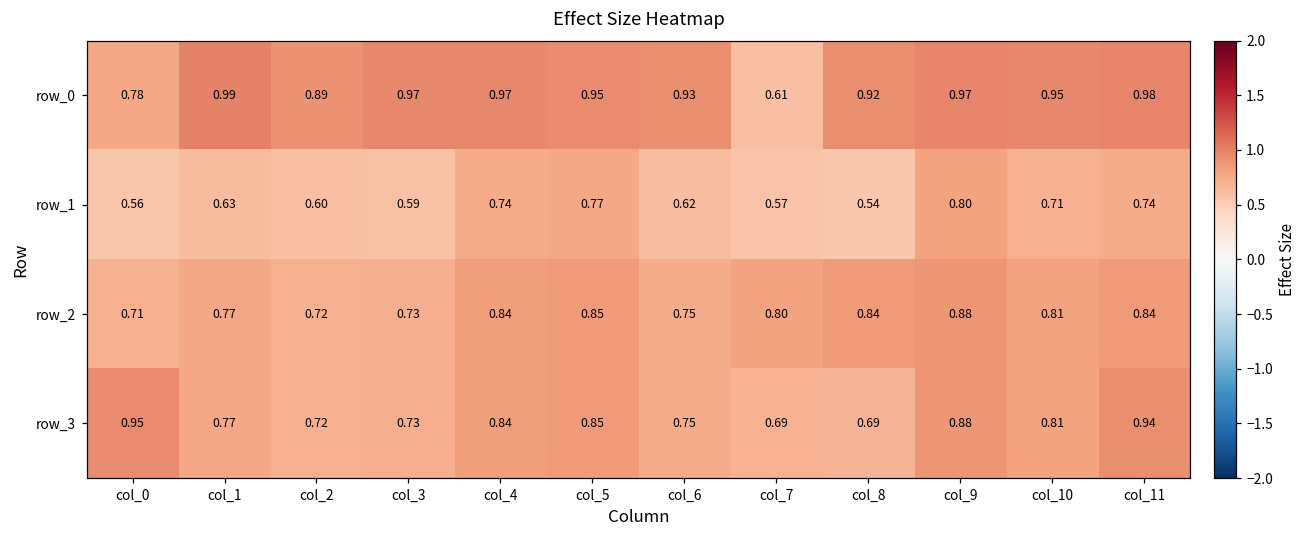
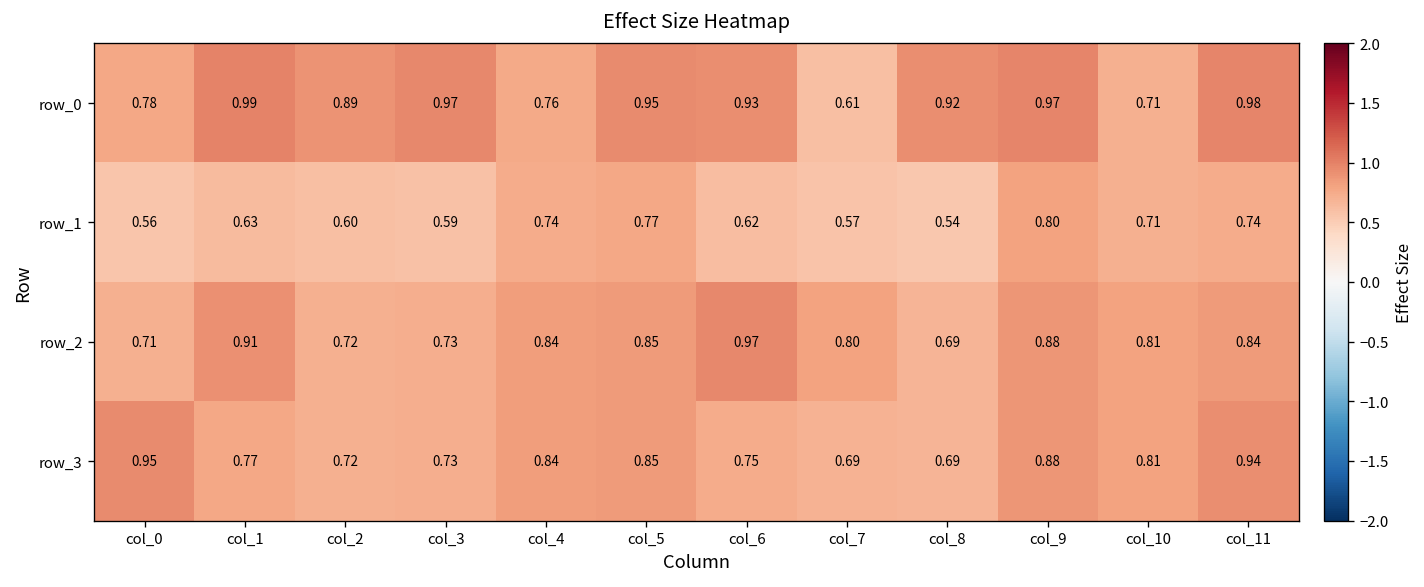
  {
    "row_0": {
      "col_0": 0.78,
      "col_1": 0.99,
      "col_2": 0.89,
      "col_3": 0.97,
-     "col_4": 0.97,
+     "col_4": 0.76,
      "col_5": 0.95,
      "col_6": 0.93,
      "col_7": 0.61,
      "col_8": 0.92,
      "col_9": 0.97,
-     "col_10": 0.95,
+     "col_10": 0.71,
      "col_11": 0.98
    },
    "row_1": {
      "col_0": 0.56,
      "col_1": 0.63,
      "col_2": 0.60,
      "col_3": 0.59,
      "col_4": 0.74,
      "col_5": 0.77,
      "col_6": 0.62,
      "col_7": 0.57,
      "col_8": 0.54,
      "col_9": 0.80,
      "col_10": 0.71,
      "col_11": 0.74
    },
    "row_2": {
      "col_0": 0.71,
-     "col_1": 0.77,
+     "col_1": 0.91,
      "col_2": 0.72,
      "col_3": 0.73,
      "col_4": 0.84,
      "col_5": 0.85,
-     "col_6": 0.75,
+     "col_6": 0.97,
      "col_7": 0.80,
-     "col_8": 0.84,
+     "col_8": 0.69,
      "col_9": 0.88,
      "col_10": 0.81,
      "col_11": 0.84
    },
    "row_3": {
      "col_0": 0.95,
      "col_1": 0.77,
      "col_2": 0.72,
      "col_3": 0.73,
      "col_4": 0.84,
      "col_5": 0.85,
      "col_6": 0.75,
      "col_7": 0.69,
      "col_8": 0.69,
      "col_9": 0.88,
      "col_10": 0.81,
      "col_11": 0.94
    }
  }
